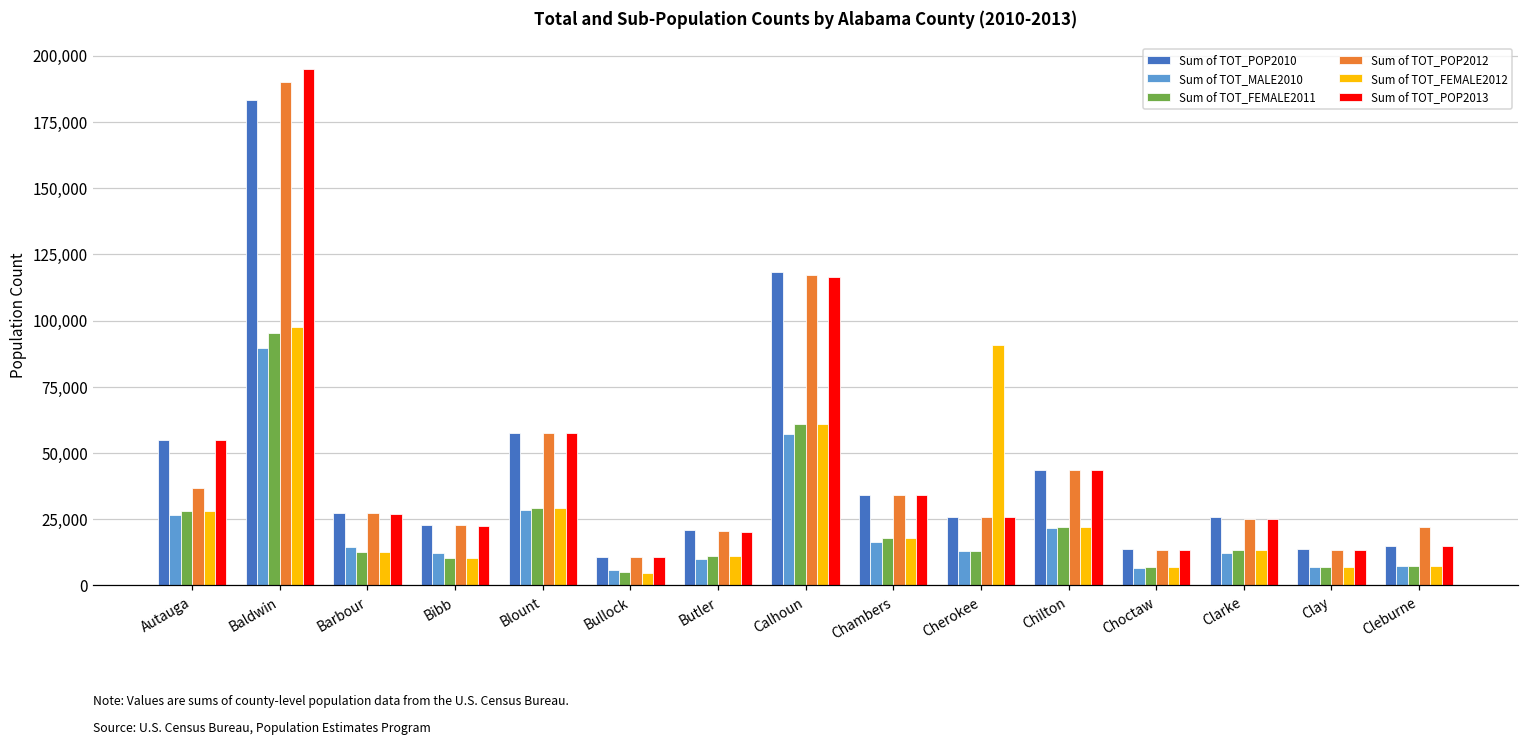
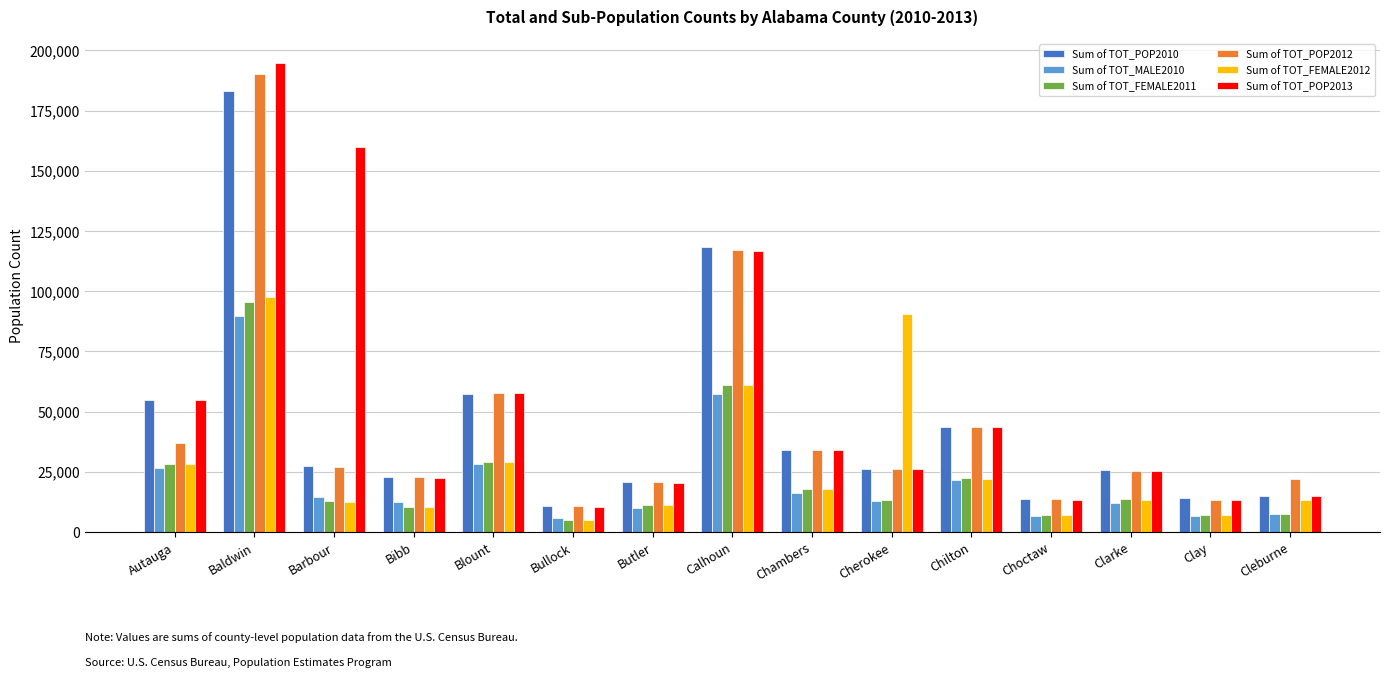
  {
    "Sum of TOT_FEMALE2011": {
      "Autauga": "28,000",
      "Baldwin": "95,000",
      "Barbour": "13,000",
      "Bibb": "10,000",
      "Blount": "29,000",
      "Bullock": "5,000",
      "Butler": "11,000",
      "Calhoun": "61,000",
      "Chambers": "18,000",
      "Cherokee": "13,000",
      "Chilton": "22,000",
      "Choctaw": "7,000",
      "Clarke": "14,000",
      "Clay": "7,000",
      "Cleburne": "8,000"
    },
    "Sum of TOT_POP2012": {
      "Autauga": "37,000",
      "Baldwin": "190,000",
      "Barbour": "27,000",
      "Bibb": "23,000",
      "Blount": "58,000",
      "Bullock": "11,000",
      "Butler": "21,000",
      "Calhoun": "117,000",
      "Chambers": "34,000",
      "Cherokee": "26,000",
      "Chilton": "44,000",
      "Choctaw": "14,000",
      "Clarke": "25,000",
      "Clay": "13,000",
      "Cleburne": "22,000"
    },
    "Sum of TOT_FEMALE2012": {
      "Autauga": "28,000",
      "Baldwin": "97,000",
      "Barbour": "13,000",
      "Bibb": "10,000",
      "Blount": "29,000",
      "Bullock": "5,000",
      "Butler": "11,000",
      "Calhoun": "61,000",
      "Chambers": "18,000",
      "Cherokee": "91,000",
      "Chilton": "22,000",
      "Choctaw": "7,000",
      "Clarke": "13,000",
      "Clay": "7,000",
-     "Cleburne": "7,000"
+     "Cleburne": "13,000"
    },
    "Sum of TOT_POP2013": {
      "Autauga": "55,000",
      "Baldwin": "195,000",
-     "Barbour": "27,000",
+     "Barbour": "160,000",
      "Bibb": "23,000",
      "Blount": "58,000",
      "Bullock": "11,000",
      "Butler": "20,000",
      "Calhoun": "116,000",
      "Chambers": "34,000",
      "Cherokee": "26,000",
      "Chilton": "44,000",
      "Choctaw": "13,000",
      "Clarke": "25,000",
      "Clay": "13,000",
      "Cleburne": "15,000"
    }
  }
